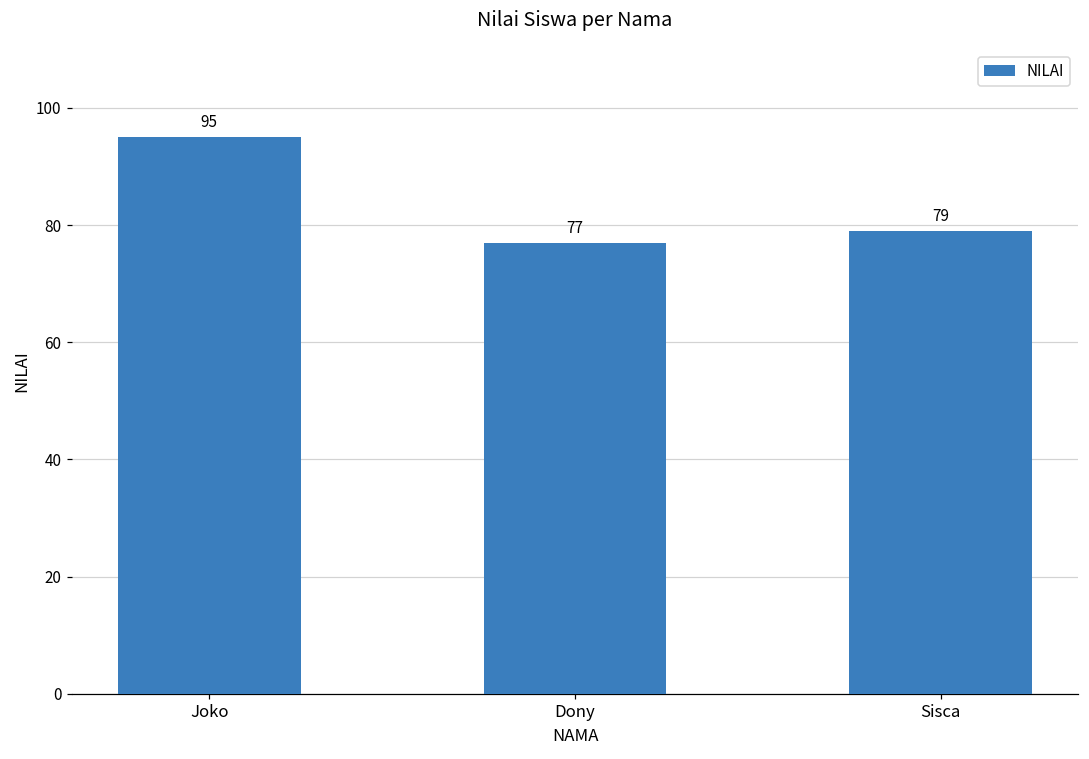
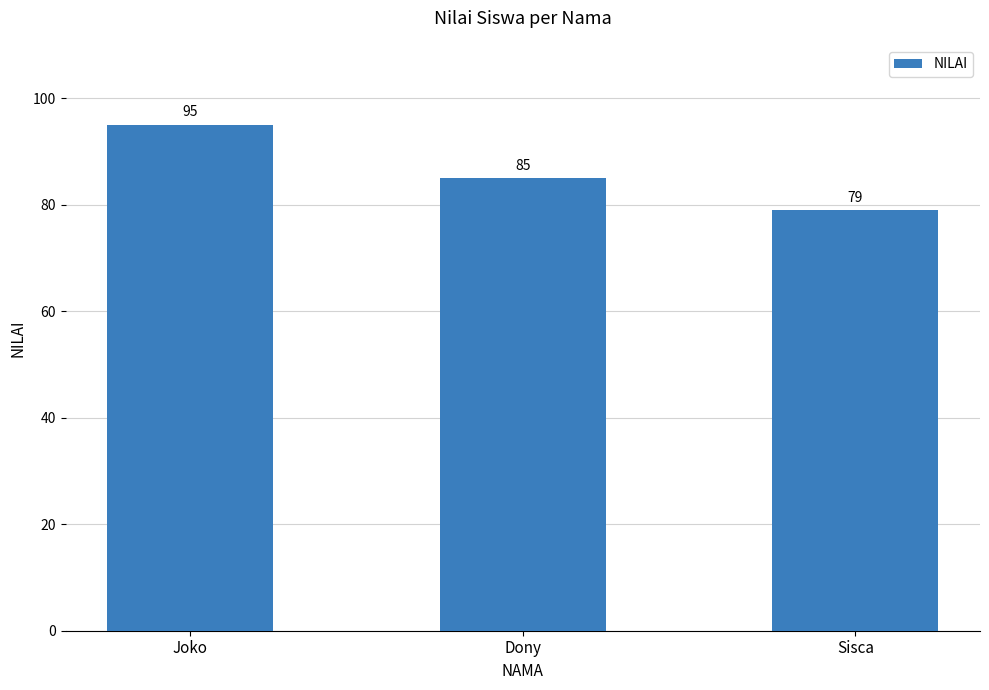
  {
    "Joko": 95,
-   "Dony": 77,
+   "Dony": 85,
    "Sisca": 79
  }
